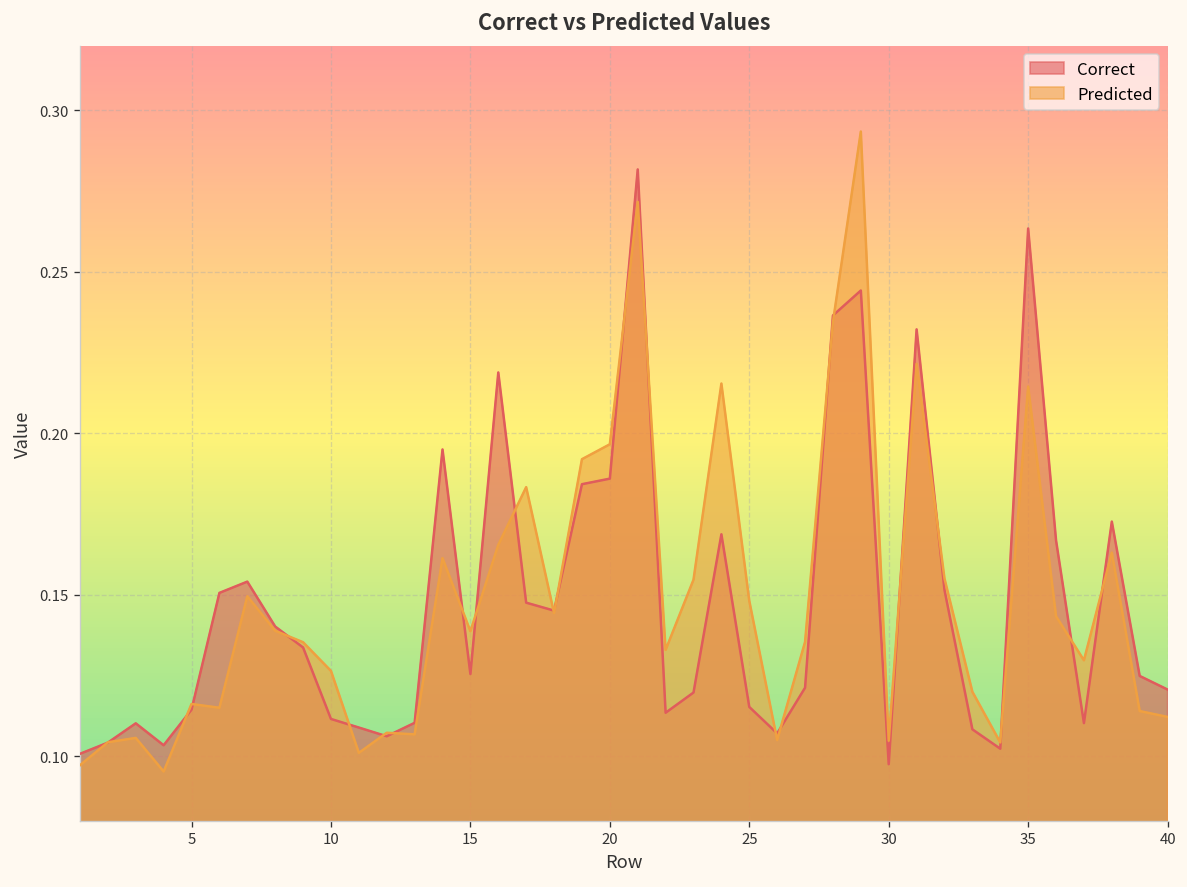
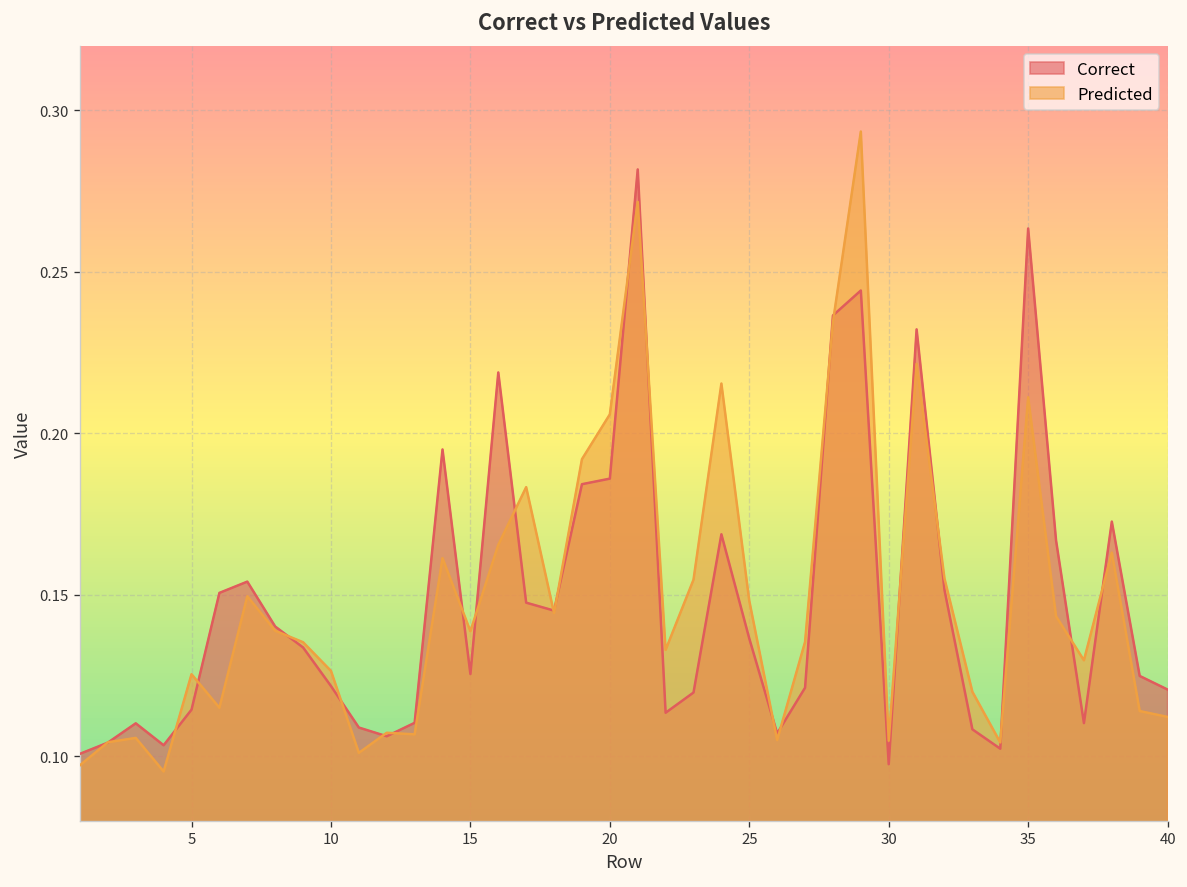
  {
    "Correct": {
      "5": 0.114,
-     "10": 0.111,
+     "10": 0.122,
      "15": 0.125,
      "20": 0.186,
-     "25": 0.115,
+     "25": 0.136,
      "30": 0.097,
      "35": 0.263,
      "40": 0.121
    },
    "Predicted": {
-     "5": 0.116,
+     "5": 0.125,
      "10": 0.126,
      "15": 0.139,
-     "20": 0.197,
+     "20": 0.206,
      "25": 0.148,
      "30": 0.105,
-     "35": 0.214,
+     "35": 0.211,
      "40": 0.112
    }
  }
